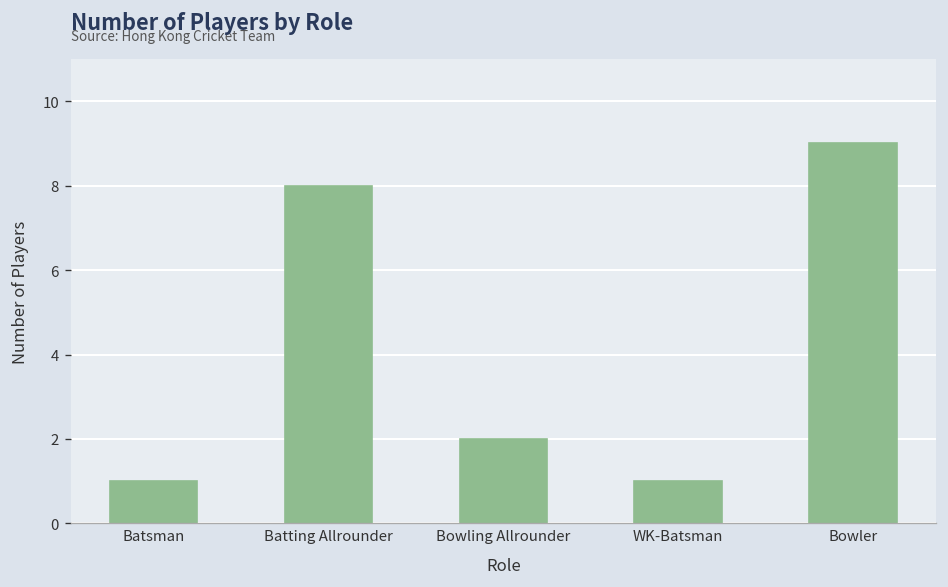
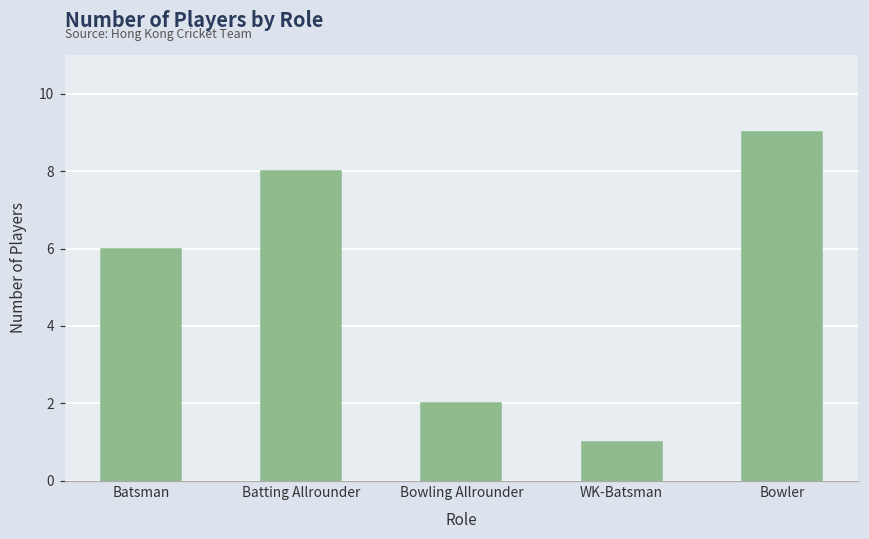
  {
-   "Batsman": 1,
+   "Batsman": 6,
    "Batting Allrounder": 8,
    "Bowling Allrounder": 2,
    "WK-Batsman": 1,
    "Bowler": 9
  }
